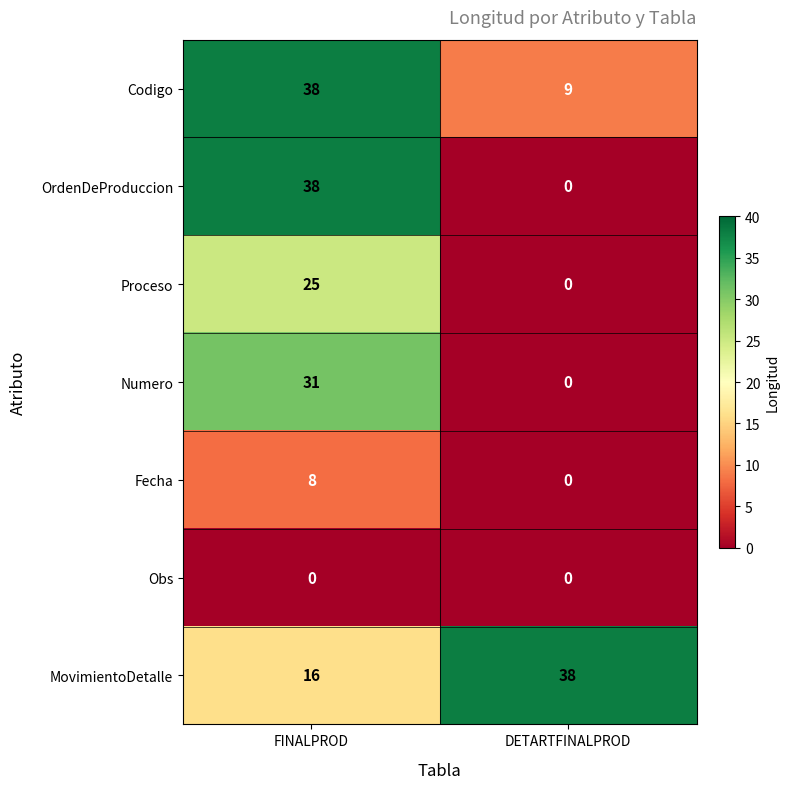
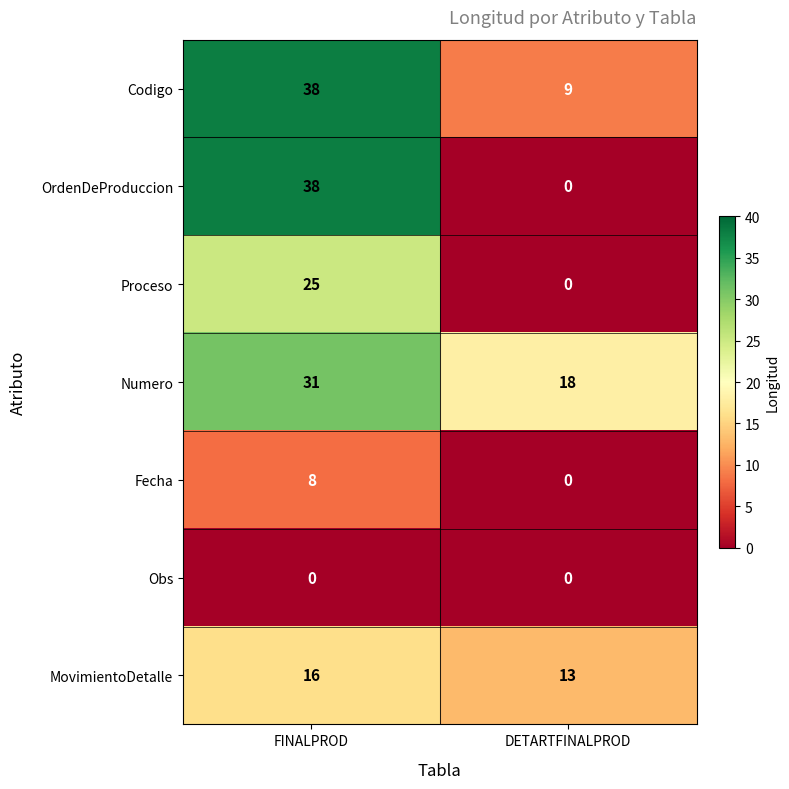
  {
    "Codigo": {
      "FINALPROD": 38,
      "DETARTFINALPROD": 9
    },
    "OrdenDeProduccion": {
      "FINALPROD": 38,
      "DETARTFINALPROD": 0
    },
    "Proceso": {
      "FINALPROD": 25,
      "DETARTFINALPROD": 0
    },
    "Numero": {
      "FINALPROD": 31,
-     "DETARTFINALPROD": 0
+     "DETARTFINALPROD": 18
    },
    "Fecha": {
      "FINALPROD": 8,
      "DETARTFINALPROD": 0
    },
    "Obs": {
      "FINALPROD": 0,
      "DETARTFINALPROD": 0
    },
    "MovimientoDetalle": {
      "FINALPROD": 16,
-     "DETARTFINALPROD": 38
+     "DETARTFINALPROD": 13
    }
  }
